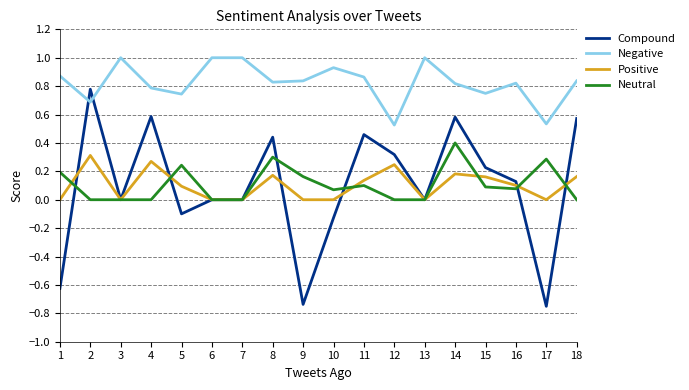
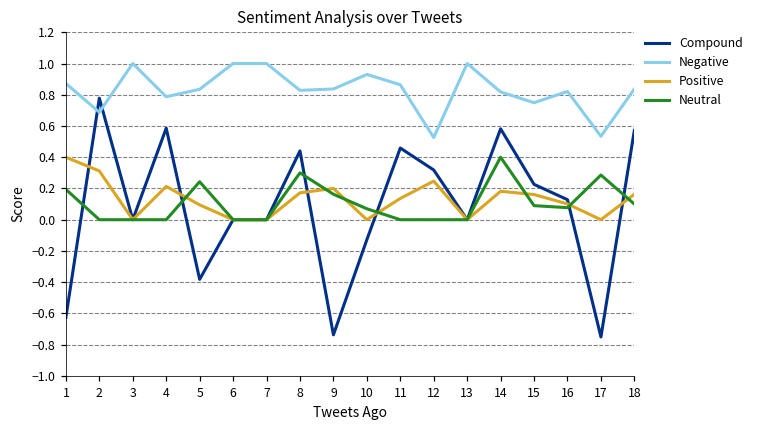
  {
    "Compound": {
      "1": -0.62,
      "2": 0.78,
      "4": 0.59,
-     "5": -0.10,
+     "5": -0.38,
      "8": 0.44,
      "9": -0.74,
      "10": -0.13,
      "11": 0.46,
      "12": 0.32,
      "14": 0.58,
      "15": 0.23,
      "16": 0.13,
      "17": -0.75,
      "18": 0.57
    },
    "Negative": {
      "1": 0.87,
      "2": 0.69,
      "3": 1.00,
      "4": 0.79,
-     "5": 0.74,
+     "5": 0.84,
      "6": 1.00,
      "7": 1.00,
      "8": 0.83,
      "9": 0.84,
      "10": 0.93,
      "11": 0.86,
      "12": 0.53,
      "13": 1.00,
      "14": 0.82,
      "15": 0.75,
      "16": 0.82,
      "17": 0.53,
      "18": 0.84
    },
    "Positive": {
-     "1": 0.0,
+     "1": 0.4,
      "2": 0.31,
-     "4": 0.27,
+     "4": 0.21,
      "5": 0.10,
      "8": 0.17,
-     "9": 0.0,
+     "9": 0.2,
      "10": 0.00,
      "11": 0.14,
      "12": 0.25,
      "14": 0.18,
      "15": 0.16,
      "16": 0.10,
      "17": 0.00,
      "18": 0.16
    },
    "Neutral": {
      "1": 0.2,
      "2": 0.0,
      "4": 0.0,
      "5": 0.24,
      "8": 0.3,
      "9": 0.16,
      "10": 0.07,
-     "11": 0.1,
+     "11": 0.0,
      "12": 0.0,
      "14": 0.4,
      "15": 0.1,
      "16": 0.08,
      "17": 0.3,
-     "18": 0.0
+     "18": 0.1
    }
  }
